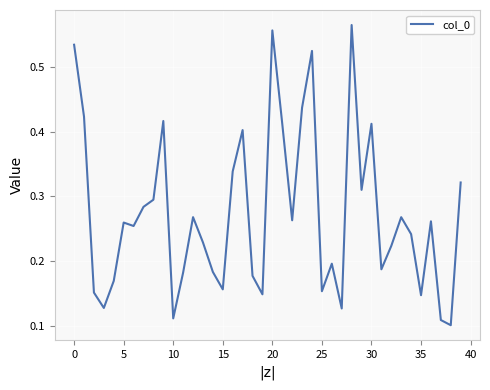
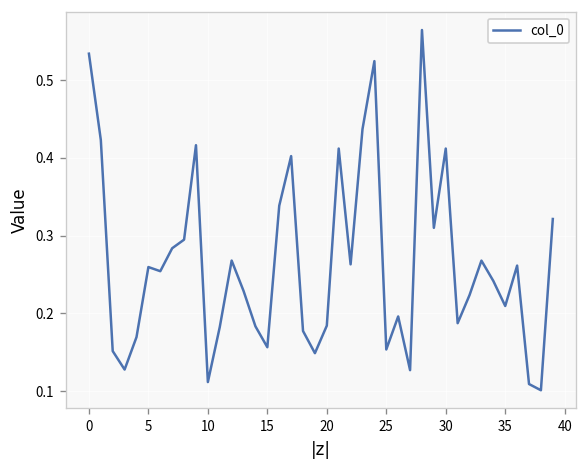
  {
    "0": 0.53,
    "5": 0.26,
    "10": 0.11,
    "15": 0.16,
-   "20": 0.56,
+   "20": 0.18,
    "25": 0.15,
    "30": 0.41,
-   "35": 0.15
+   "35": 0.21
  }
